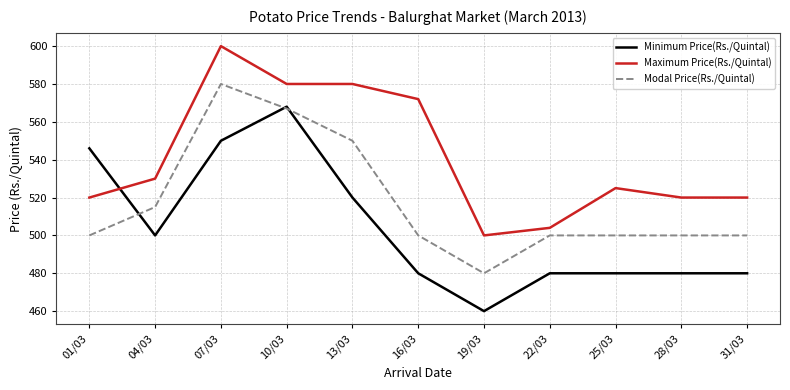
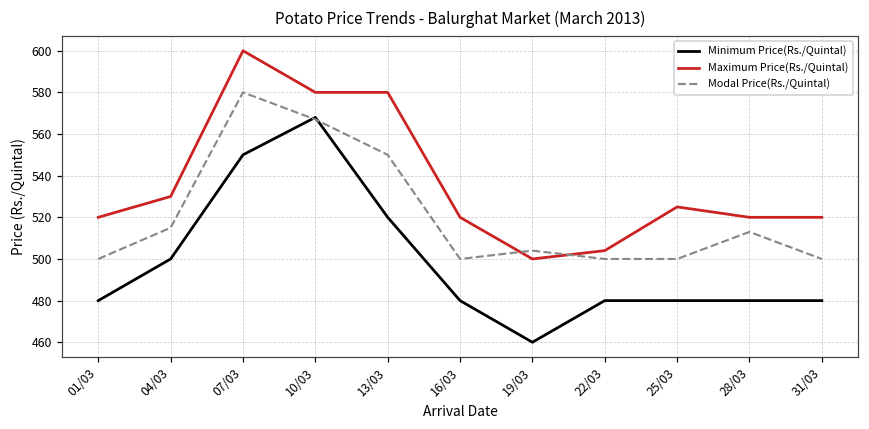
  {
    "Minimum Price(Rs./Quintal)": {
-     "01/03": 546,
+     "01/03": 480,
      "04/03": 500,
      "07/03": 550,
      "13/03": 520,
      "16/03": 480,
      "19/03": 460,
      "22/03": 480,
      "25/03": 480,
      "28/03": 480,
      "31/03": 480
    },
    "Maximum Price(Rs./Quintal)": {
      "01/03": 520,
      "04/03": 530,
      "07/03": 600,
      "10/03": 580,
      "13/03": 580,
-     "16/03": 572,
+     "16/03": 520,
      "19/03": 500,
      "22/03": 504,
      "25/03": 525,
      "28/03": 520,
      "31/03": 520
    },
    "Modal Price(Rs./Quintal)": {
      "01/03": 500,
      "04/03": 515,
      "07/03": 580,
      "13/03": 550,
      "16/03": 500,
-     "19/03": 480,
+     "19/03": 504,
      "22/03": 500,
      "25/03": 500,
-     "28/03": 500,
+     "28/03": 513,
      "31/03": 500
    }
  }
